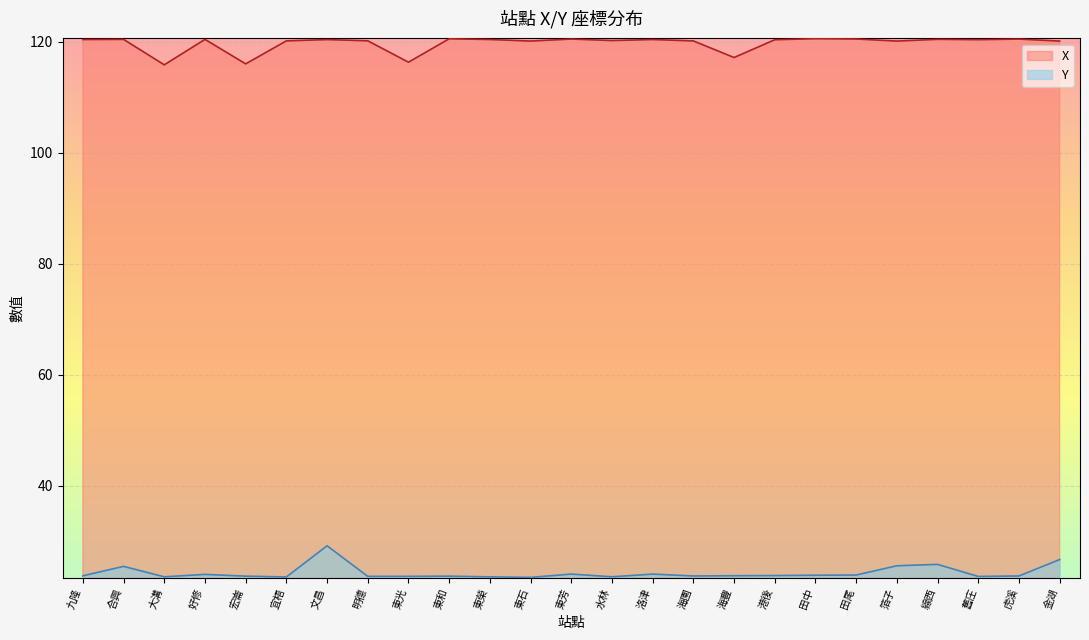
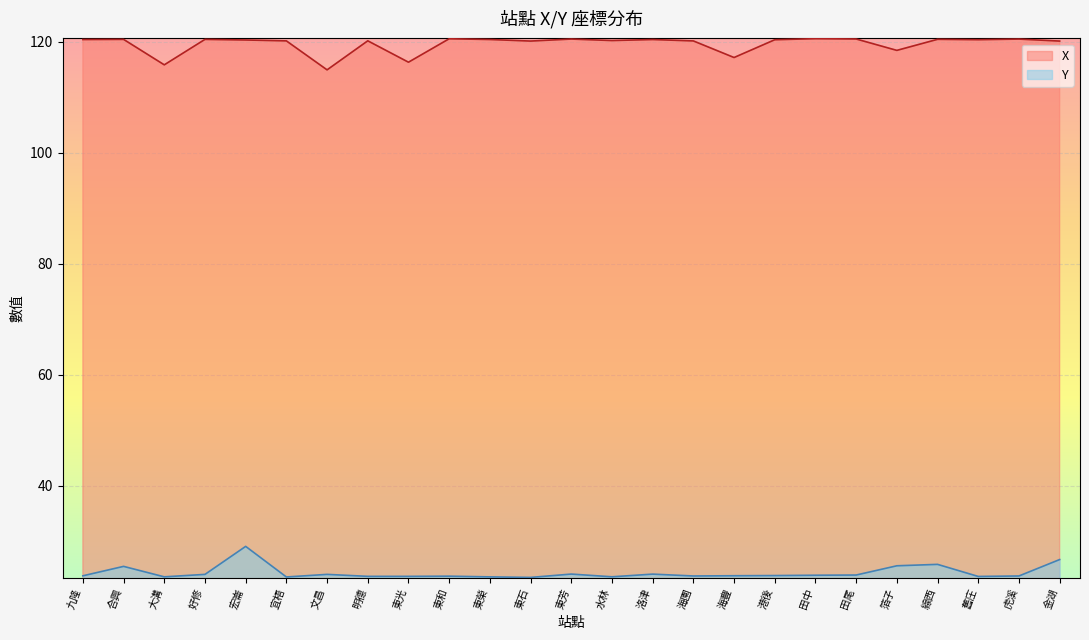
  {
    "X": {
      "九隆": 120,
      "合興": 120,
      "大溝": 116,
      "好修": 120,
-     "宏崙": 116,
+     "宏崙": 120,
      "宜梧": 120,
-     "文昌": 120,
+     "文昌": 115,
      "明德": 120,
      "東光": 116,
      "東和": 121,
      "東榮": 120,
      "東石": 120,
      "東芳": 121,
      "水林": 120,
      "洛津": 120,
      "海園": 120,
      "海豐": 117,
      "港後": 120,
      "田中": 121,
      "田尾": 121,
-     "箔子": 120,
+     "箔子": 118,
      "線西": 120,
      "舊庄": 120,
      "虎溪": 121,
      "金湖": 120
    },
    "Y": {
      "九隆": 24,
      "合興": 25,
      "大溝": 24,
      "好修": 24,
-     "宏崙": 24,
+     "宏崙": 29,
      "宜梧": 24,
-     "文昌": 29,
+     "文昌": 24,
      "明德": 24,
      "東光": 24,
      "東和": 24,
      "東榮": 24,
      "東石": 23,
      "東芳": 24,
      "水林": 24,
      "洛津": 24,
      "海園": 24,
      "海豐": 24,
      "港後": 24,
      "田中": 24,
      "田尾": 24,
      "箔子": 26,
      "線西": 26,
      "舊庄": 24,
      "虎溪": 24,
      "金湖": 27
    }
  }
